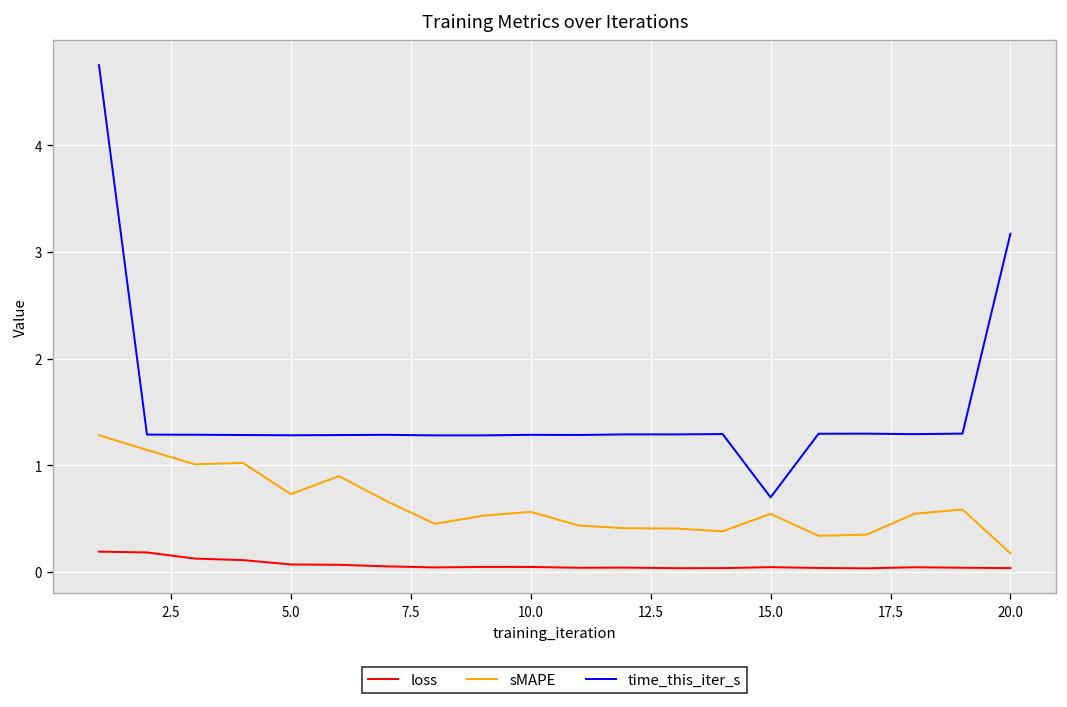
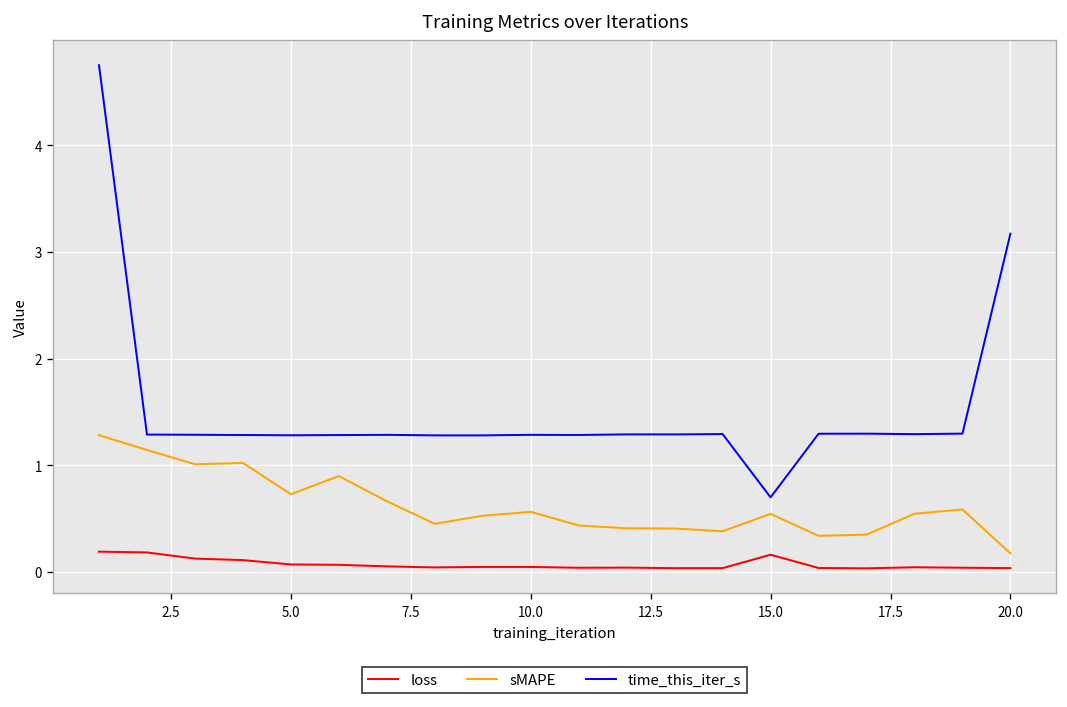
  {
    "loss": {
      "5.0": 0.1,
      "10.0": 0.0,
-     "15.0": 0.0,
+     "15.0": 0.2,
      "20.0": 0.0
    },
    "sMAPE": {
      "5.0": 0.7,
      "10.0": 0.6,
      "15.0": 0.5,
      "20.0": 0.2
    },
    "time_this_iter_s": {
      "5.0": 1.3,
      "10.0": 1.3,
      "15.0": 0.7,
      "20.0": 3.2
    }
  }
